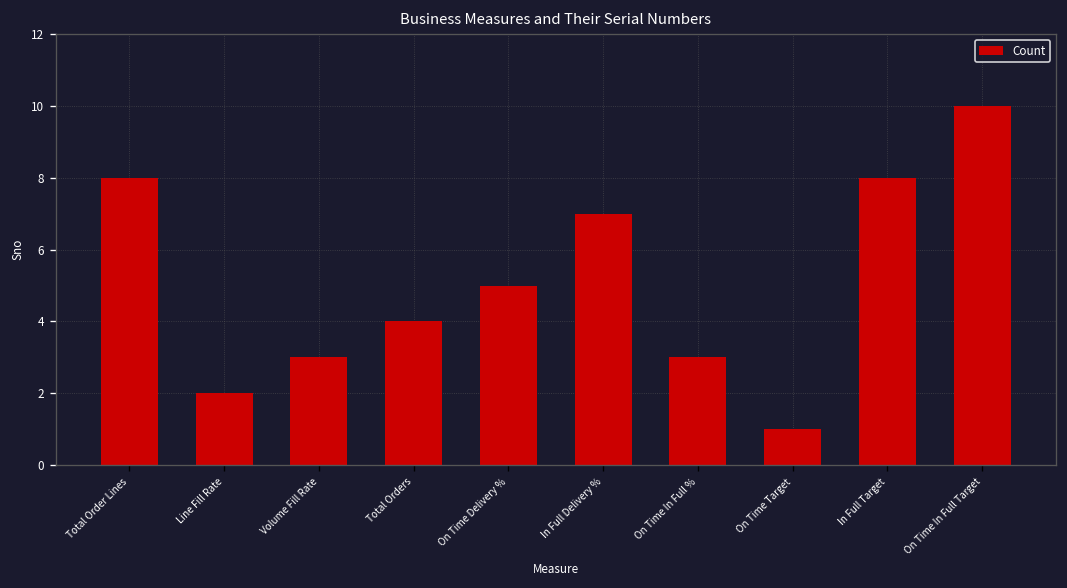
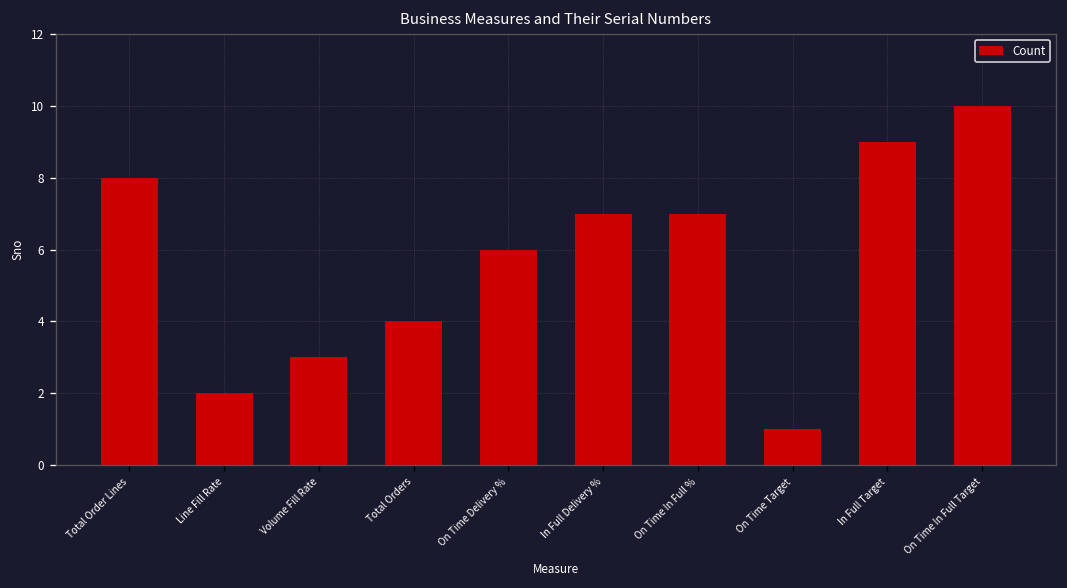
  {
    "Total Order Lines": 8,
    "Line Fill Rate": 2,
    "Volume Fill Rate": 3,
    "Total Orders": 4,
-   "On Time Delivery %": 5,
+   "On Time Delivery %": 6,
    "In Full Delivery %": 7,
-   "On Time In Full %": 3,
+   "On Time In Full %": 7,
    "On Time Target": 1,
-   "In Full Target": 8,
+   "In Full Target": 9,
    "On Time In Full Target": 10
  }
